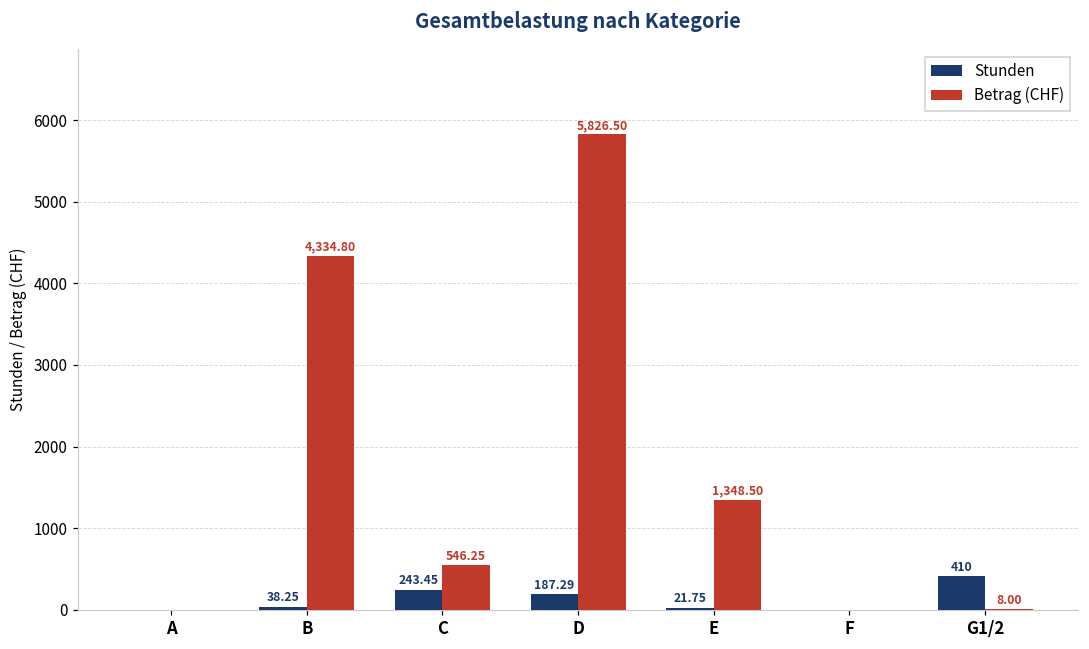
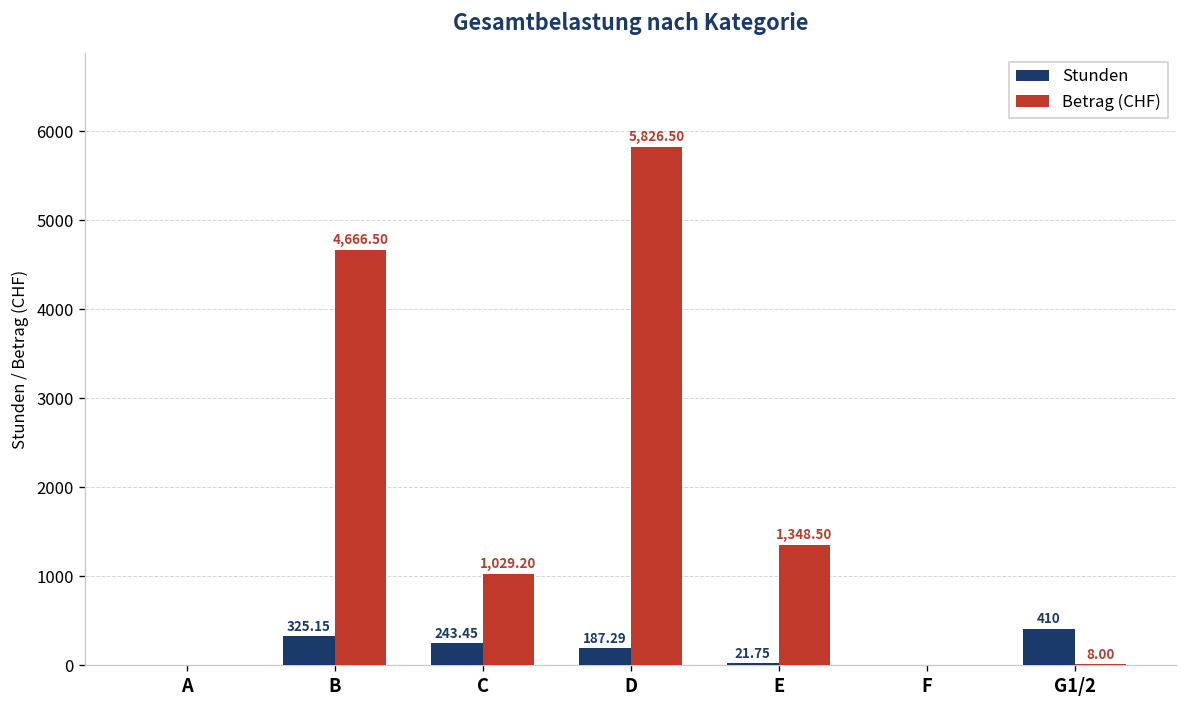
  {
    "Stunden": {
-     "B": "38.25",
+     "B": "325.15",
      "C": "243.45",
      "D": "187.29",
      "E": "21.75",
      "G1/2": "410"
    },
    "Betrag (CHF)": {
-     "B": "4,334.80",
-     "C": "546.25",
+     "B": "4,666.50",
+     "C": "1,029.20",
      "D": "5,826.50",
      "E": "1,348.50",
      "G1/2": "8.00"
    }
  }
